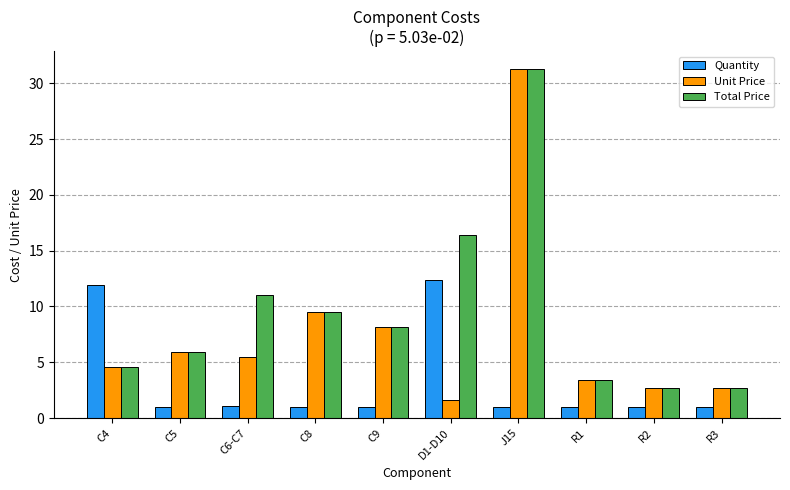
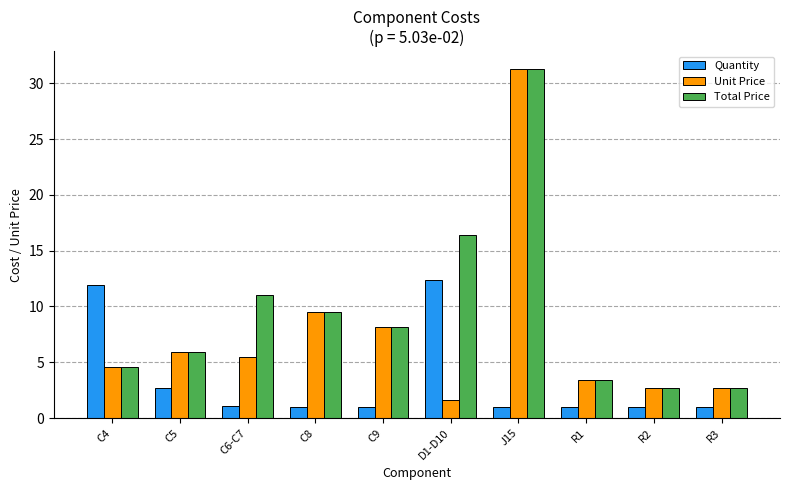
  {
    "Quantity": {
      "C4": 11.9,
-     "C5": 1.0,
+     "C5": 2.7,
      "C6-C7": 1.1,
      "C8": 1.0,
      "C9": 1.0,
      "D1-D10": 12.4,
      "J15": 1.0,
      "R1": 1.0,
      "R2": 1.0,
      "R3": 1.0
    },
    "Unit Price": {
      "C4": 4.6,
      "C5": 5.9,
      "C6-C7": 5.5,
      "C8": 9.5,
      "C9": 8.2,
      "D1-D10": 1.6,
      "J15": 31.3,
      "R1": 3.5,
      "R2": 2.7,
      "R3": 2.7
    },
    "Total Price": {
      "C4": 4.6,
      "C5": 5.9,
      "C6-C7": 11.0,
      "C8": 9.5,
      "C9": 8.2,
      "D1-D10": 16.4,
      "J15": 31.3,
      "R1": 3.5,
      "R2": 2.7,
      "R3": 2.7
    }
  }
